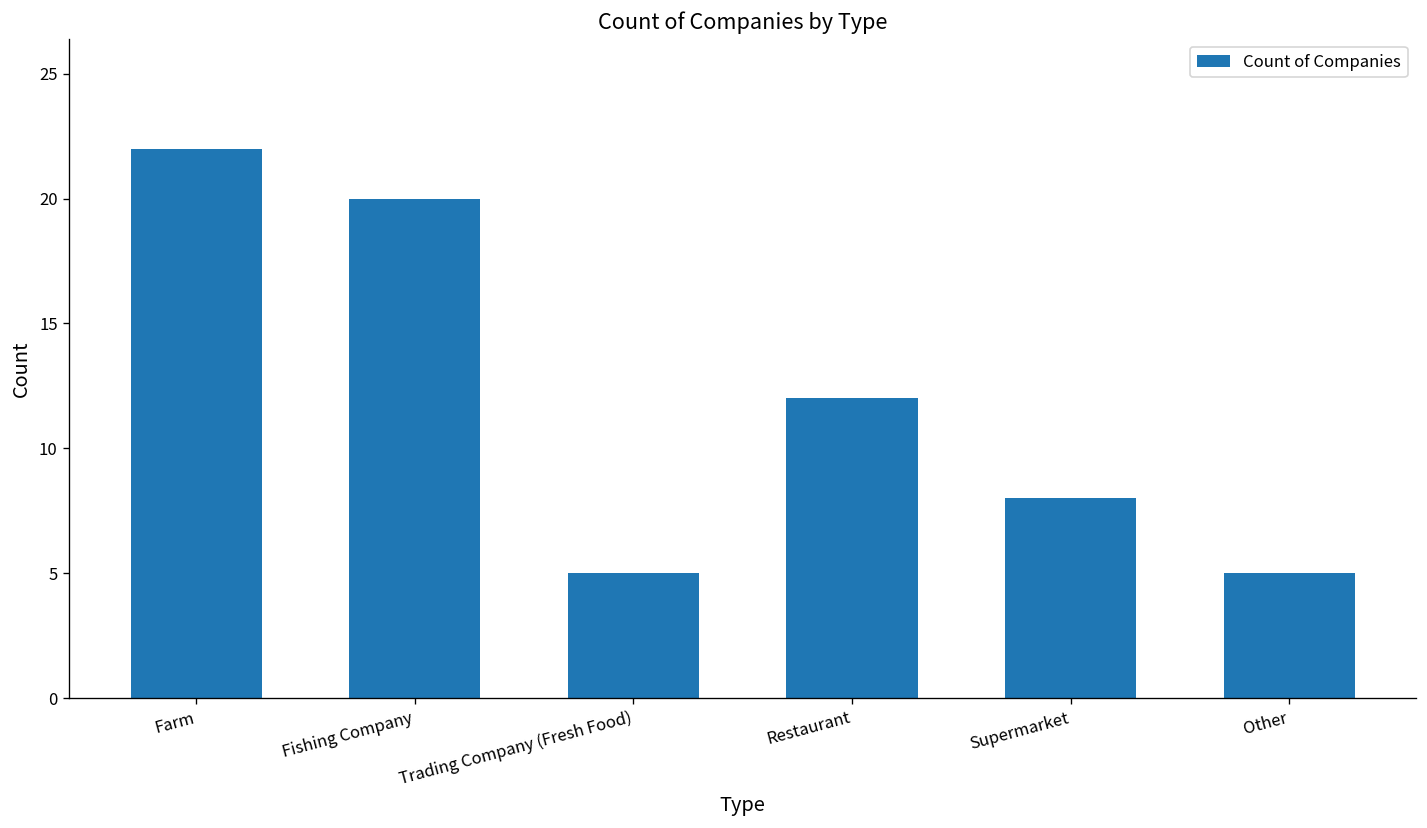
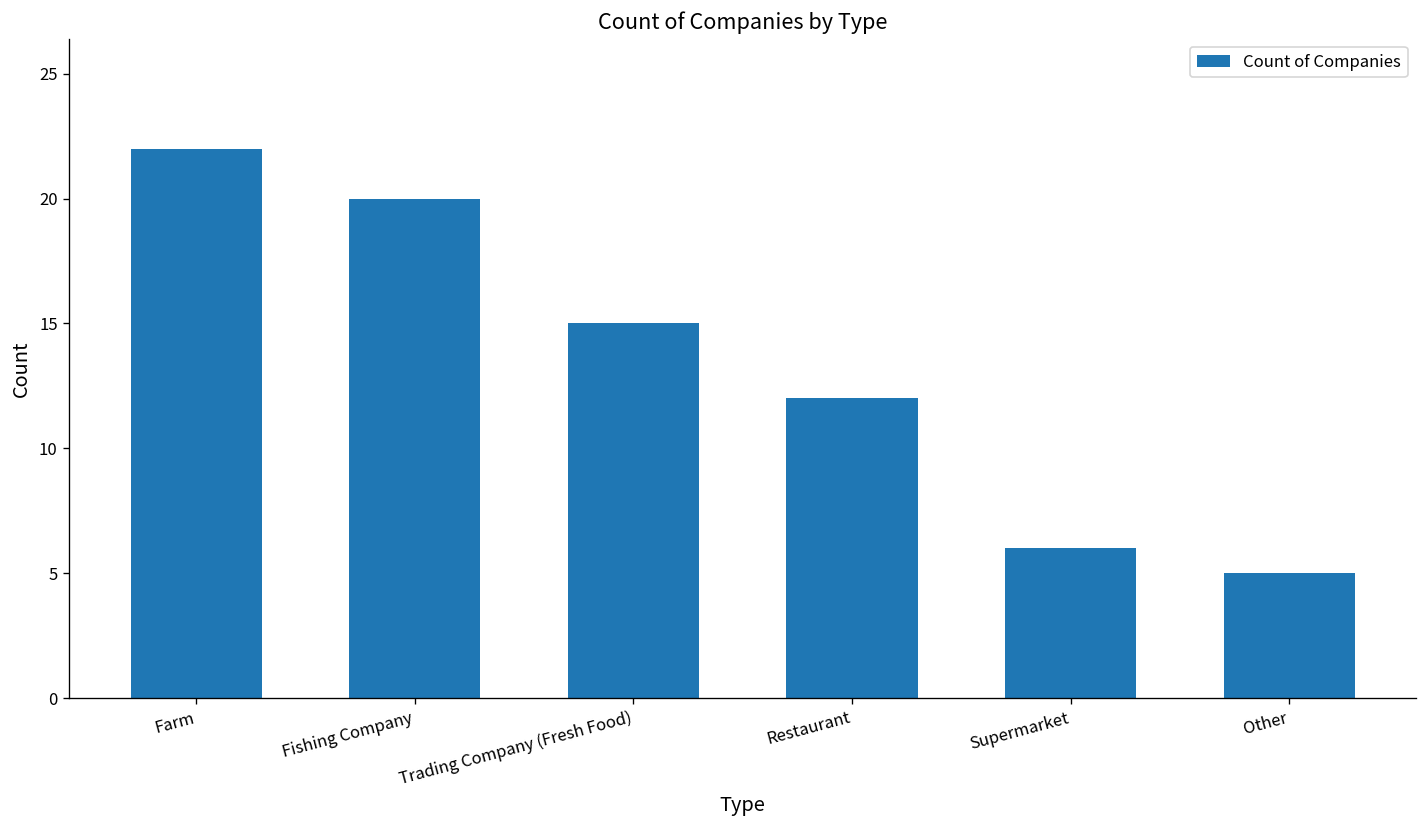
  {
    "Farm": 22,
    "Fishing Company": 20,
-   "Trading Company (Fresh Food)": 5,
+   "Trading Company (Fresh Food)": 15,
    "Restaurant": 12,
-   "Supermarket": 8,
+   "Supermarket": 6,
    "Other": 5
  }
